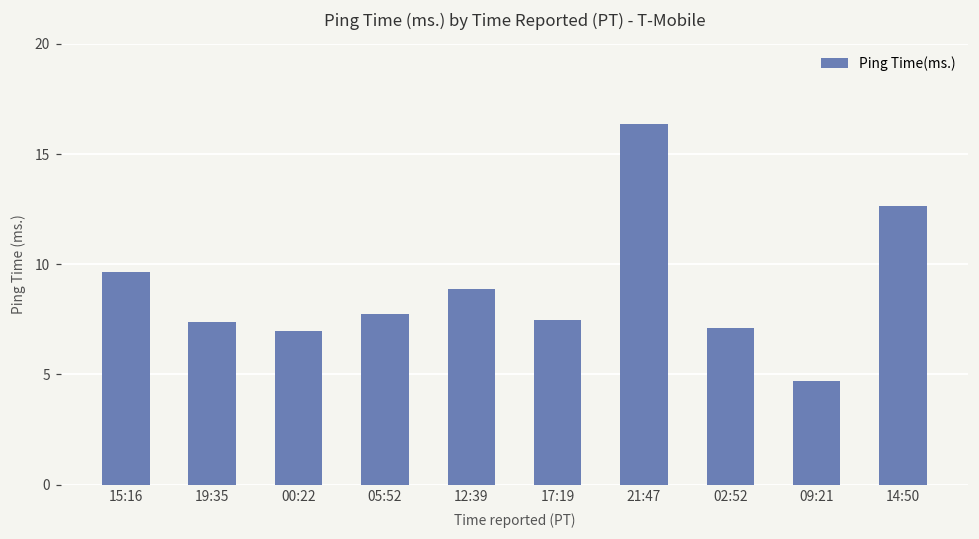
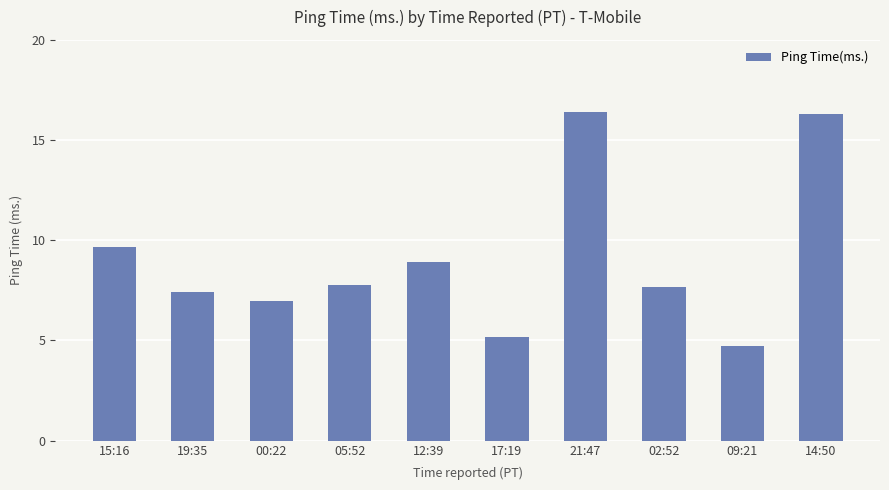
  {
    "15:16": 9.6,
    "19:35": 7.4,
    "00:22": 7.0,
    "05:52": 7.7,
    "12:39": 8.9,
-   "17:19": 7.5,
+   "17:19": 5.2,
    "21:47": 16.4,
-   "02:52": 7.1,
+   "02:52": 7.6,
    "09:21": 4.7,
-   "14:50": 12.6
+   "14:50": 16.3
  }
